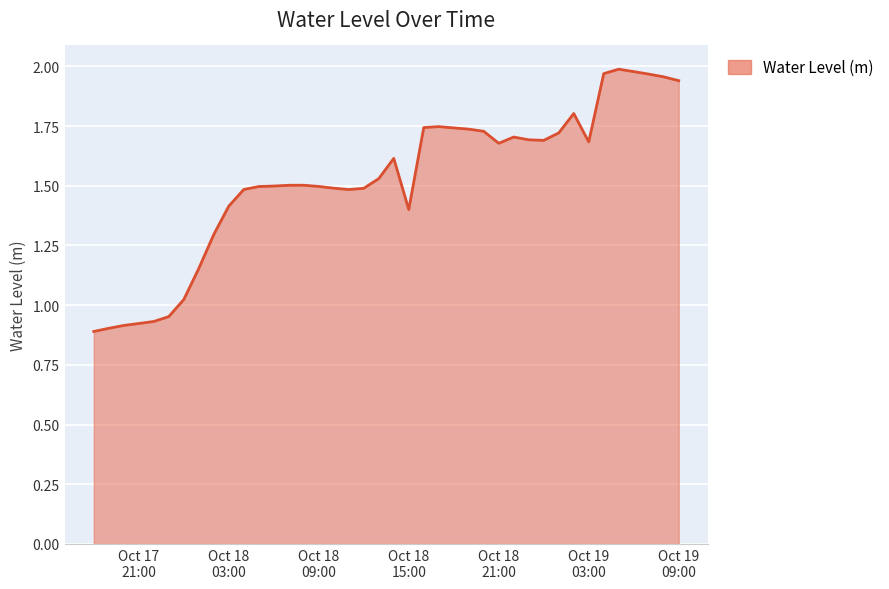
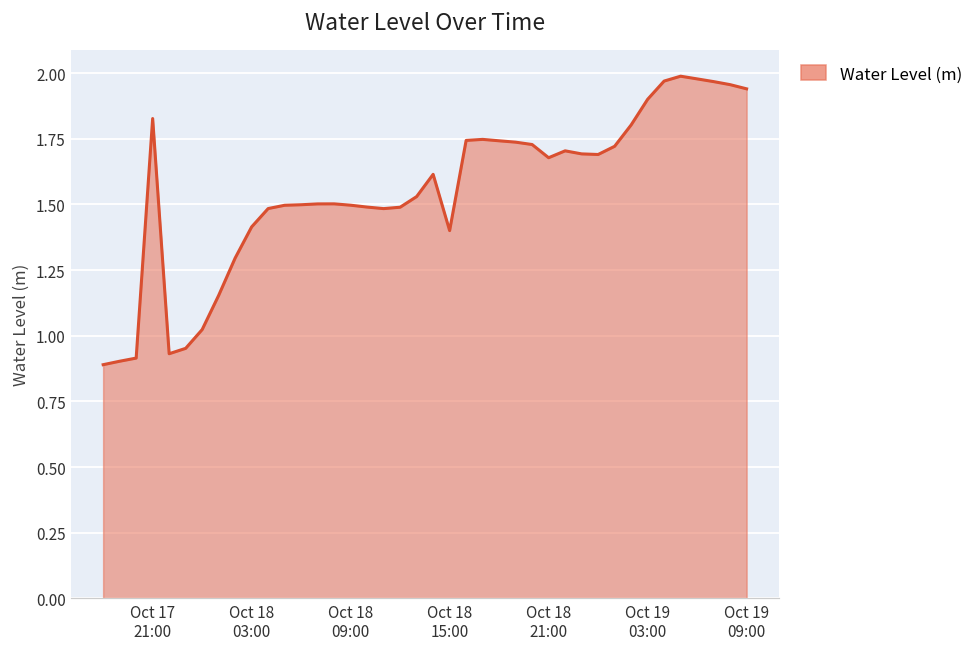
  {
-   "Oct 17 21:00": 0.92,
+   "Oct 17 21:00": 1.83,
    "Oct 18 03:00": 1.41,
    "Oct 18 09:00": 1.50,
    "Oct 18 15:00": 1.40,
    "Oct 18 21:00": 1.68,
-   "Oct 19 03:00": 1.68,
+   "Oct 19 03:00": 1.90,
    "Oct 19 09:00": 1.94
  }
